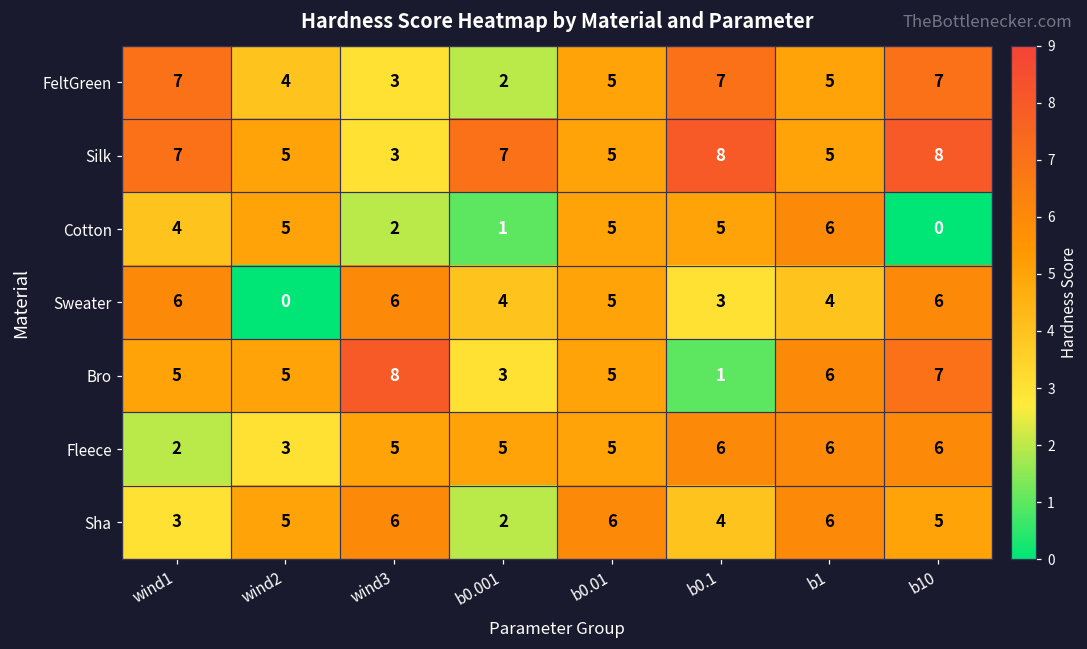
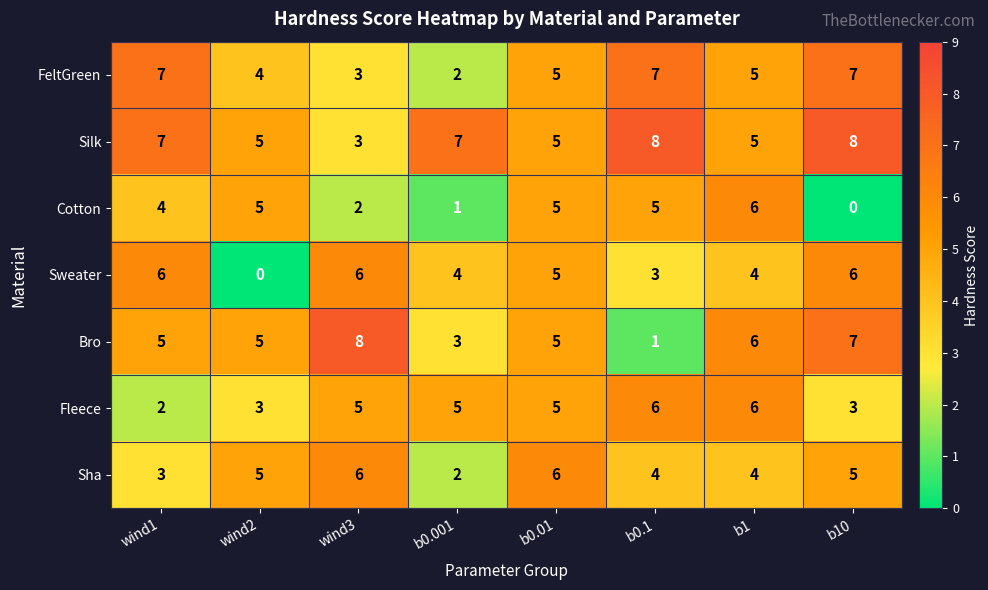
  {
    "FeltGreen": {
      "wind1": 7,
      "wind2": 4,
      "wind3": 3,
      "b0.001": 2,
      "b0.01": 5,
      "b0.1": 7,
      "b1": 5,
      "b10": 7
    },
    "Silk": {
      "wind1": 7,
      "wind2": 5,
      "wind3": 3,
      "b0.001": 7,
      "b0.01": 5,
      "b0.1": 8,
      "b1": 5,
      "b10": 8
    },
    "Cotton": {
      "wind1": 4,
      "wind2": 5,
      "wind3": 2,
      "b0.001": 1,
      "b0.01": 5,
      "b0.1": 5,
      "b1": 6,
      "b10": 0
    },
    "Sweater": {
      "wind1": 6,
      "wind2": 0,
      "wind3": 6,
      "b0.001": 4,
      "b0.01": 5,
      "b0.1": 3,
      "b1": 4,
      "b10": 6
    },
    "Bro": {
      "wind1": 5,
      "wind2": 5,
      "wind3": 8,
      "b0.001": 3,
      "b0.01": 5,
      "b0.1": 1,
      "b1": 6,
      "b10": 7
    },
    "Fleece": {
      "wind1": 2,
      "wind2": 3,
      "wind3": 5,
      "b0.001": 5,
      "b0.01": 5,
      "b0.1": 6,
      "b1": 6,
-     "b10": 6
+     "b10": 3
    },
    "Sha": {
      "wind1": 3,
      "wind2": 5,
      "wind3": 6,
      "b0.001": 2,
      "b0.01": 6,
      "b0.1": 4,
-     "b1": 6,
+     "b1": 4,
      "b10": 5
    }
  }
